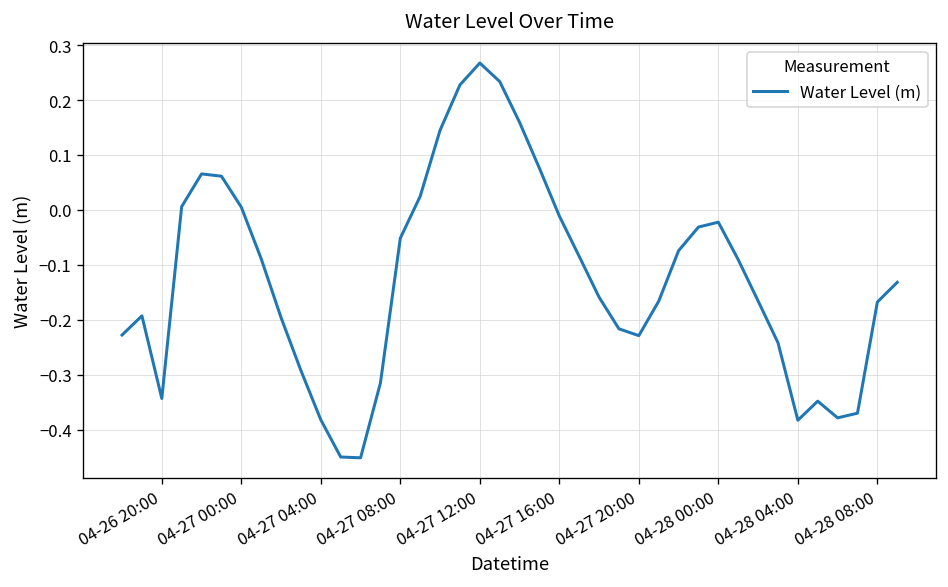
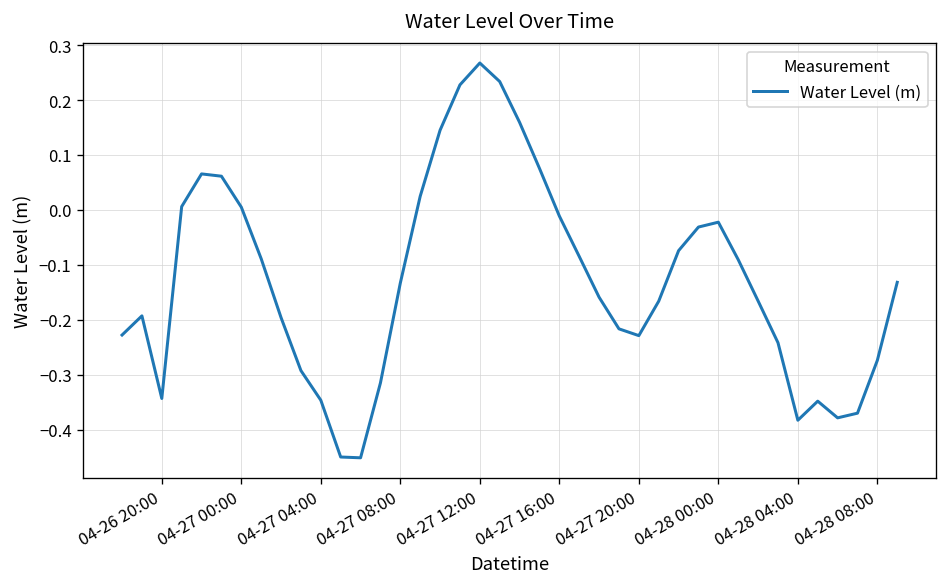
  {
    "04-26 20:00": -0.34,
    "04-27 00:00": 0.01,
-   "04-27 04:00": -0.38,
-   "04-27 08:00": -0.05,
+   "04-27 04:00": -0.35,
+   "04-27 08:00": -0.13,
    "04-27 12:00": 0.27,
    "04-27 16:00": -0.01,
    "04-27 20:00": -0.23,
    "04-28 00:00": -0.02,
    "04-28 04:00": -0.38,
-   "04-28 08:00": -0.17
+   "04-28 08:00": -0.27
  }
